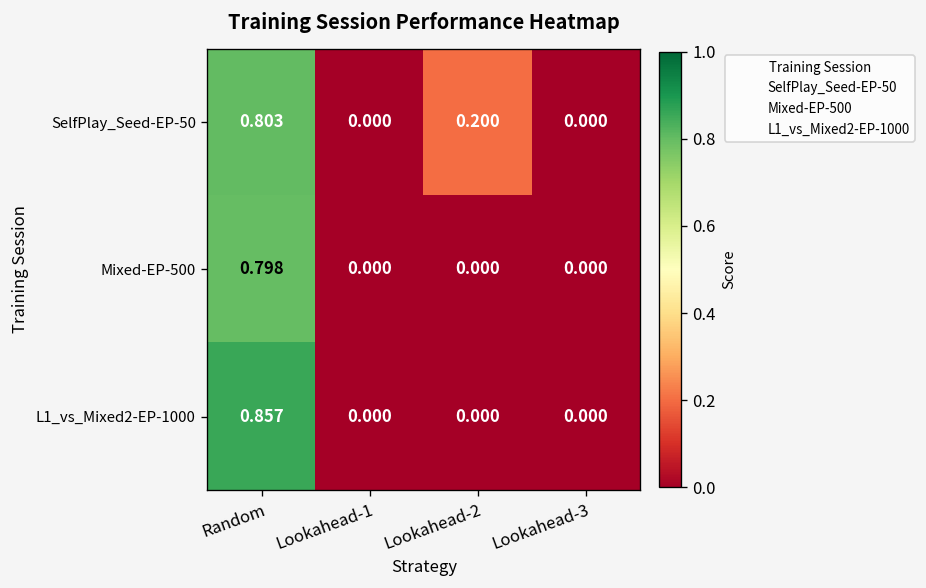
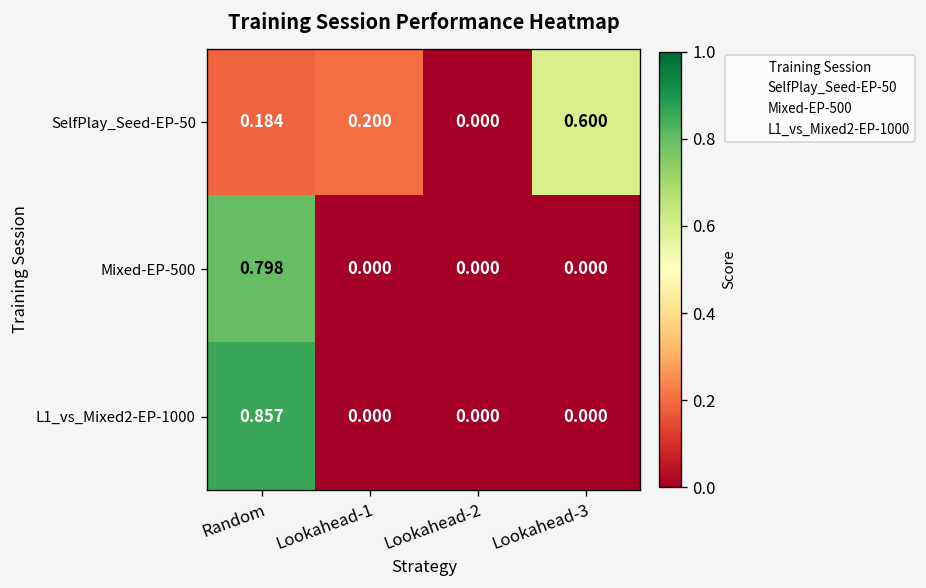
  {
    "SelfPlay_Seed-EP-50": {
-     "Random": 0.803,
-     "Lookahead-1": 0.000,
-     "Lookahead-2": 0.200,
-     "Lookahead-3": 0.000
+     "Random": 0.184,
+     "Lookahead-1": 0.200,
+     "Lookahead-2": 0.000,
+     "Lookahead-3": 0.600
    },
    "Mixed-EP-500": {
      "Random": 0.798,
      "Lookahead-1": 0.000,
      "Lookahead-2": 0.000,
      "Lookahead-3": 0.000
    },
    "L1_vs_Mixed2-EP-1000": {
      "Random": 0.857,
      "Lookahead-1": 0.000,
      "Lookahead-2": 0.000,
      "Lookahead-3": 0.000
    }
  }
